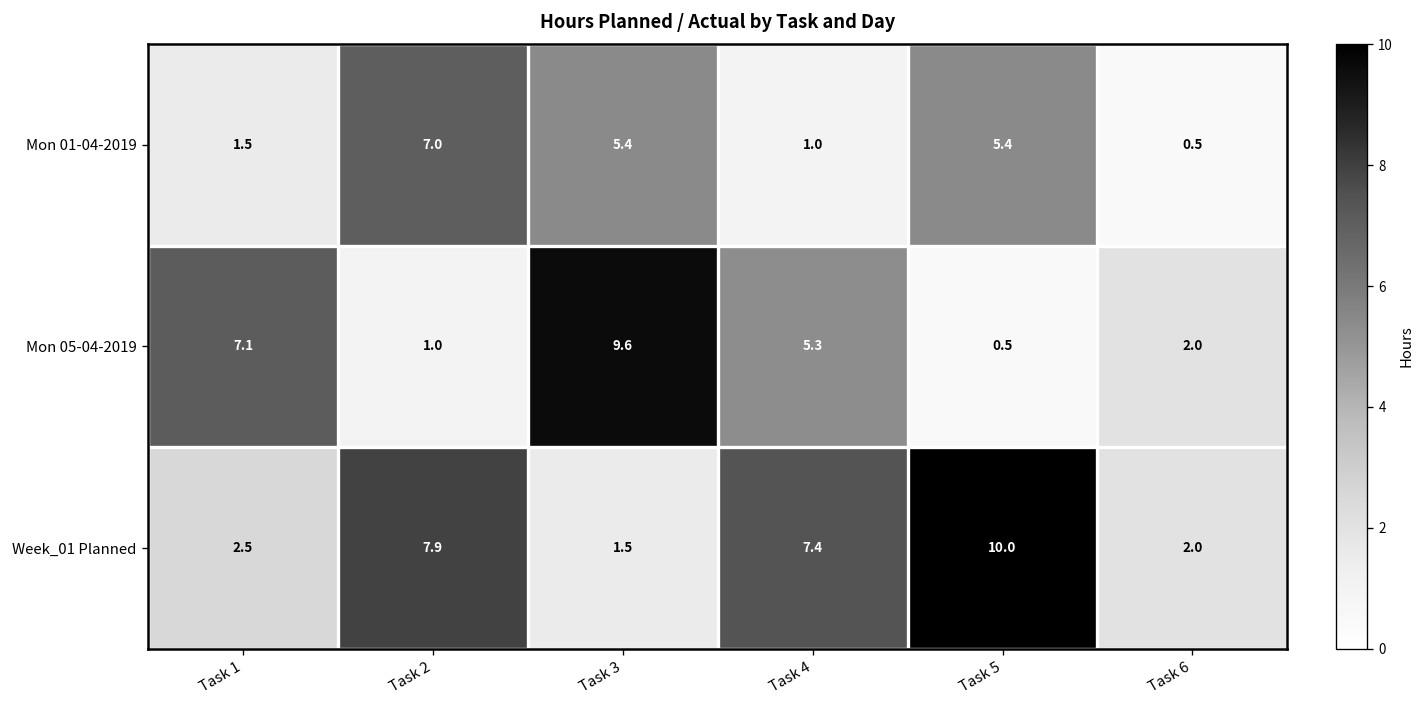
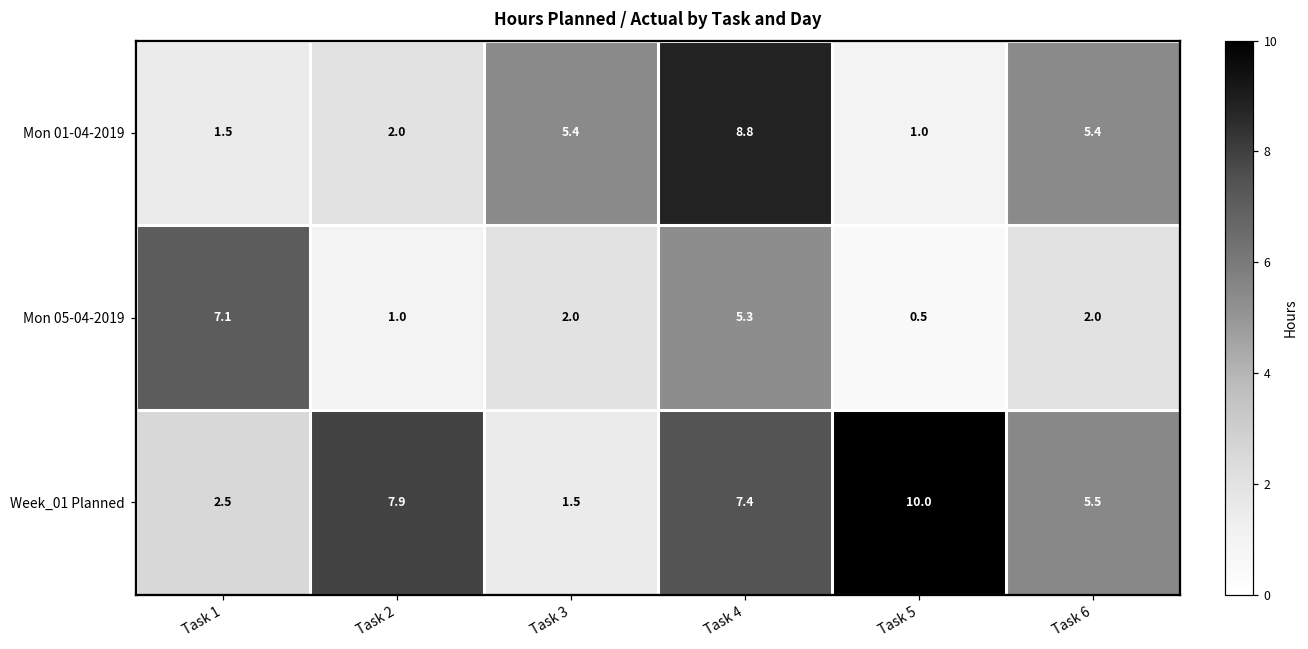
  {
    "Mon 01-04-2019": {
      "Task 1": 1.5,
-     "Task 2": 7.0,
+     "Task 2": 2.0,
      "Task 3": 5.4,
-     "Task 4": 1.0,
-     "Task 5": 5.4,
-     "Task 6": 0.5
+     "Task 4": 8.8,
+     "Task 5": 1.0,
+     "Task 6": 5.4
    },
    "Mon 05-04-2019": {
      "Task 1": 7.1,
      "Task 2": 1.0,
-     "Task 3": 9.6,
+     "Task 3": 2.0,
      "Task 4": 5.3,
      "Task 5": 0.5,
      "Task 6": 2.0
    },
    "Week_01 Planned": {
      "Task 1": 2.5,
      "Task 2": 7.9,
      "Task 3": 1.5,
      "Task 4": 7.4,
      "Task 5": 10.0,
-     "Task 6": 2.0
+     "Task 6": 5.5
    }
  }
